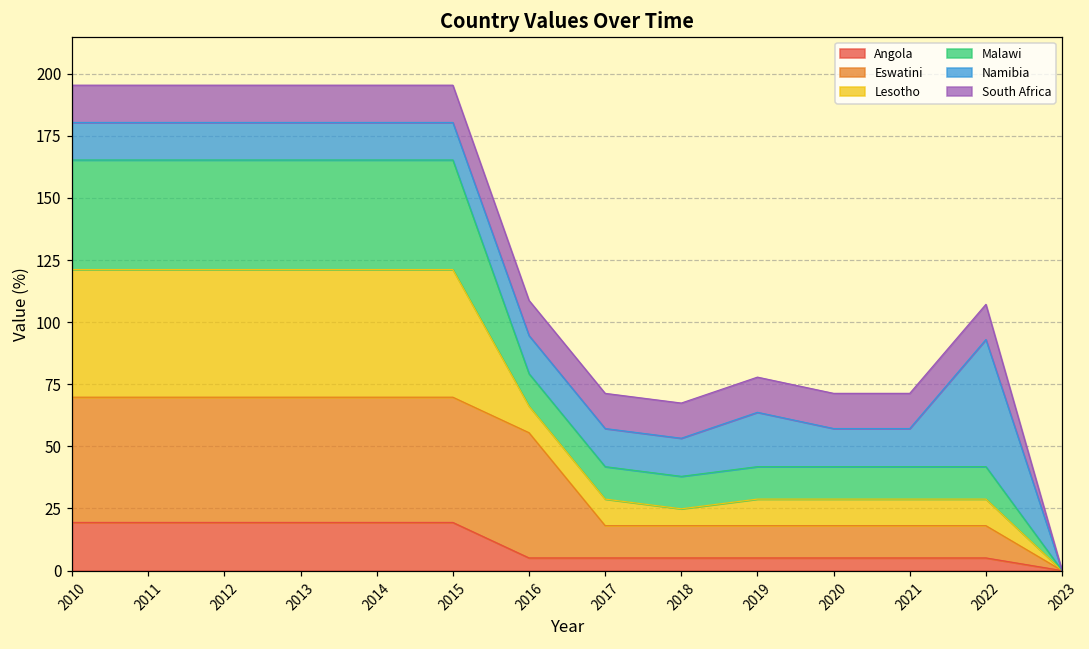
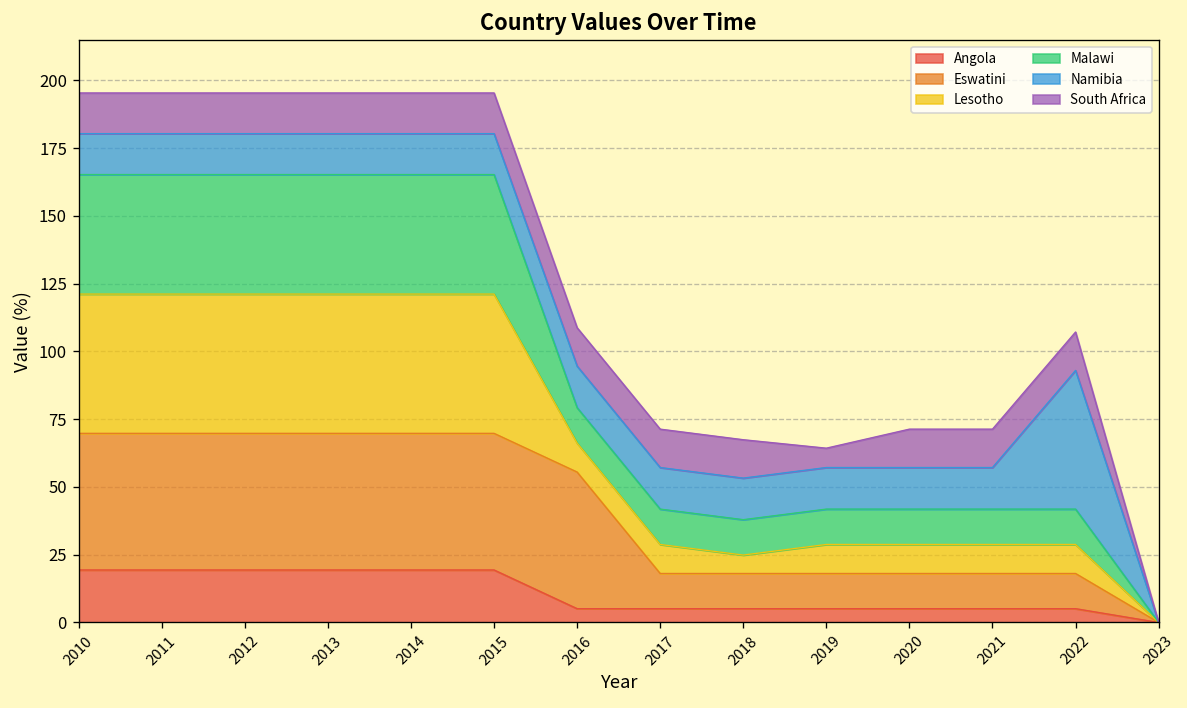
  {
    "Lesotho": {
      "2010": 51,
      "2011": 51,
      "2012": 51,
      "2013": 51,
      "2014": 51,
      "2015": 51,
      "2016": 11,
      "2017": 11,
      "2018": 7,
      "2019": 11,
      "2020": 11,
      "2021": 11,
      "2022": 11
    },
    "Malawi": {
      "2010": 44,
      "2011": 44,
      "2012": 44,
      "2013": 44,
      "2014": 44,
      "2015": 44,
      "2016": 13,
      "2017": 13,
      "2018": 13,
      "2019": 13,
      "2020": 13,
      "2021": 13,
      "2022": 13
    },
    "Namibia": {
      "2010": 15,
      "2011": 15,
      "2012": 15,
      "2013": 15,
      "2014": 15,
      "2015": 15,
      "2016": 15,
      "2017": 15,
      "2018": 15,
-     "2019": 22,
+     "2019": 15,
      "2020": 15,
      "2021": 15,
      "2022": 51
    },
    "South Africa": {
      "2010": 15,
      "2011": 15,
      "2012": 15,
      "2013": 15,
      "2014": 15,
      "2015": 15,
      "2016": 14,
      "2017": 14,
      "2018": 14,
-     "2019": 14,
+     "2019": 7,
      "2020": 14,
      "2021": 14,
      "2022": 14
    }
  }
